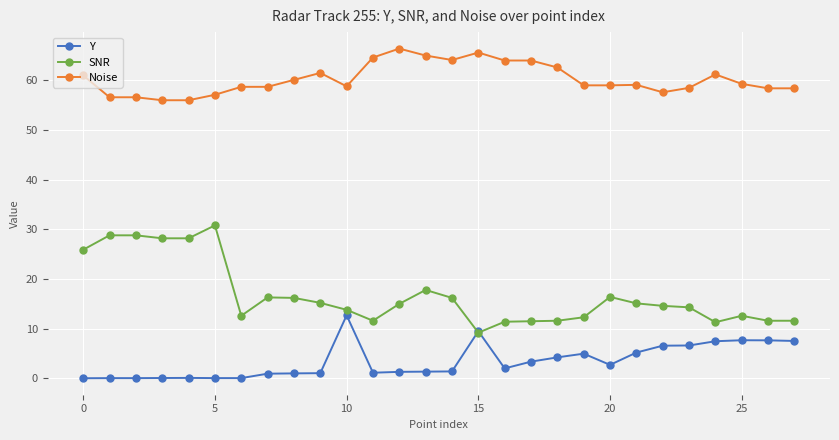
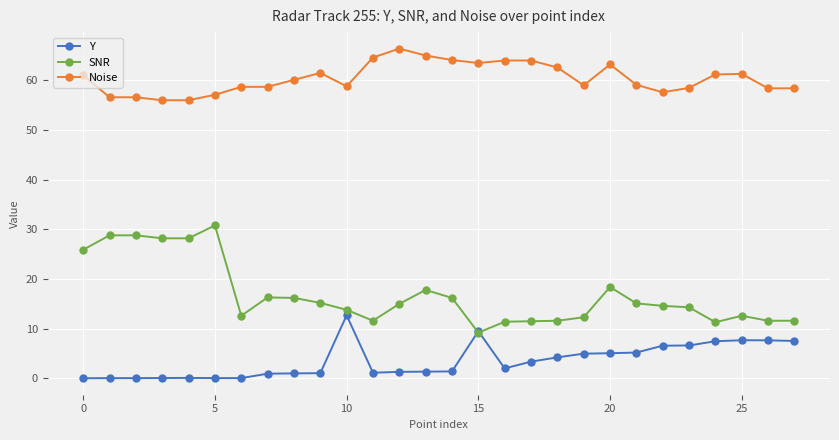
  {
    "Y": {
      "0": 0,
      "5": 0,
      "10": 13,
-     "20": 3,
+     "20": 5,
      "25": 8
    },
    "SNR": {
      "0": 26,
      "5": 31,
      "10": 14,
-     "20": 16,
+     "20": 18,
      "25": 13
    },
    "Noise": {
      "5": 57,
      "10": 59,
-     "15": 66,
-     "20": 59,
-     "25": 59
+     "15": 64,
+     "20": 63,
+     "25": 61
    }
  }
